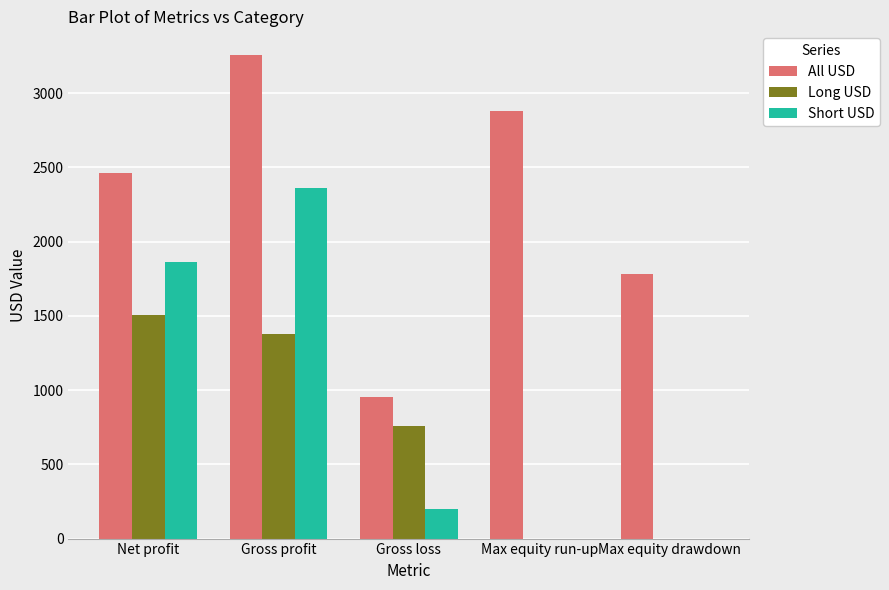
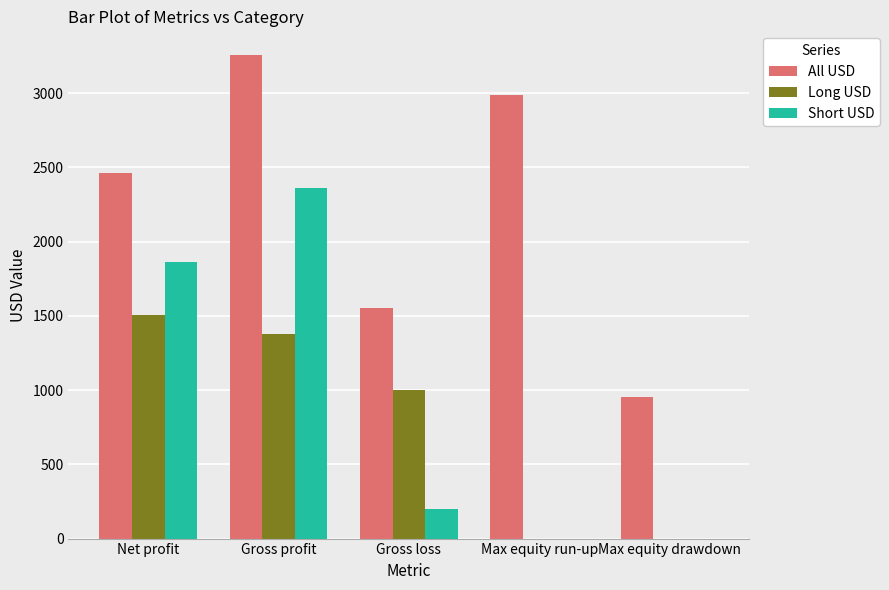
  {
    "All USD": {
      "Net profit": 2460,
      "Gross profit": 3250,
-     "Gross loss": 950,
-     "Max equity run-up": 2880,
-     "Max equity drawdown": 1780
+     "Gross loss": 1550,
+     "Max equity run-up": 2990,
+     "Max equity drawdown": 950
    },
    "Long USD": {
      "Net profit": 1510,
      "Gross profit": 1380,
-     "Gross loss": 760,
+     "Gross loss": 1000,
      "Max equity run-up": 0,
      "Max equity drawdown": 0
    },
    "Short USD": {
      "Net profit": 1870,
      "Gross profit": 2360,
      "Gross loss": 200,
      "Max equity run-up": 0,
      "Max equity drawdown": 0
    }
  }
